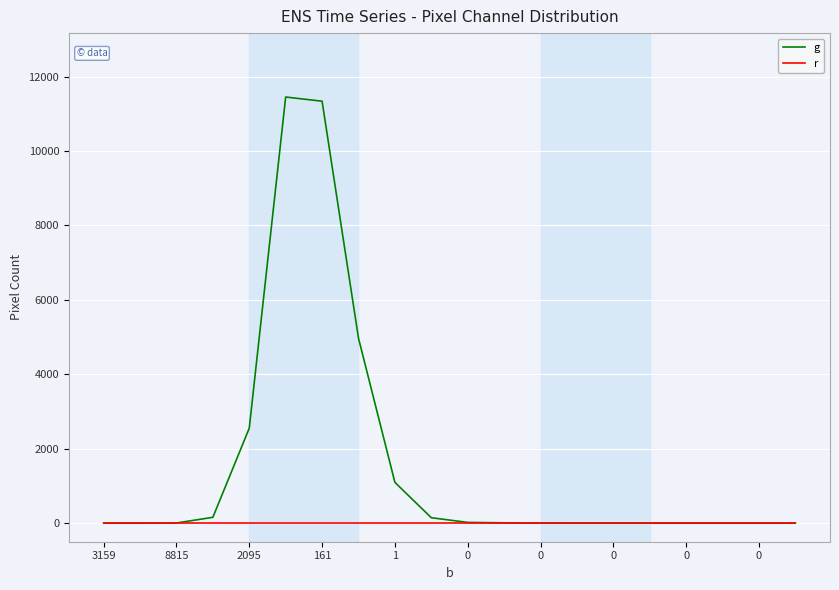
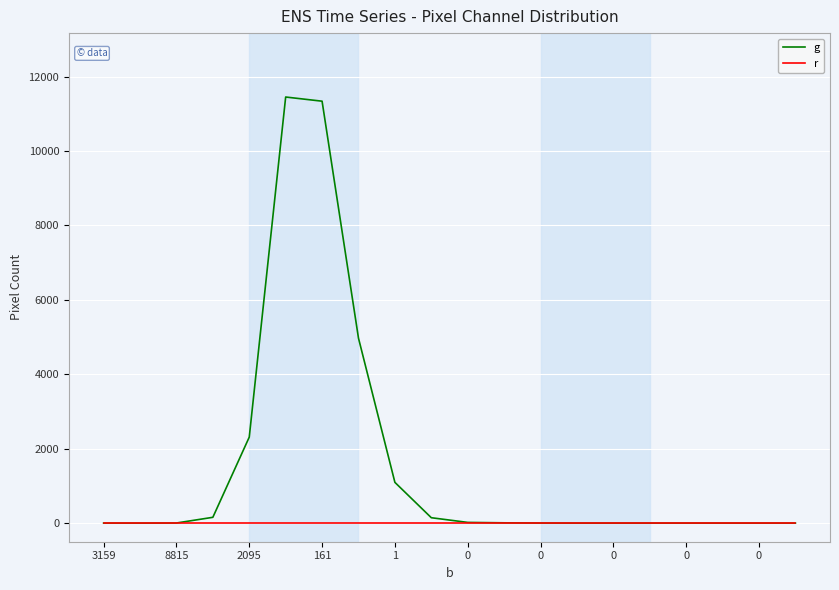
  {
    "g": {
-     "2095": 2600,
+     "2095": 2300,
      "161": 11300
    },
    "r": {
      "2095": 0,
      "161": 0
    }
  }
